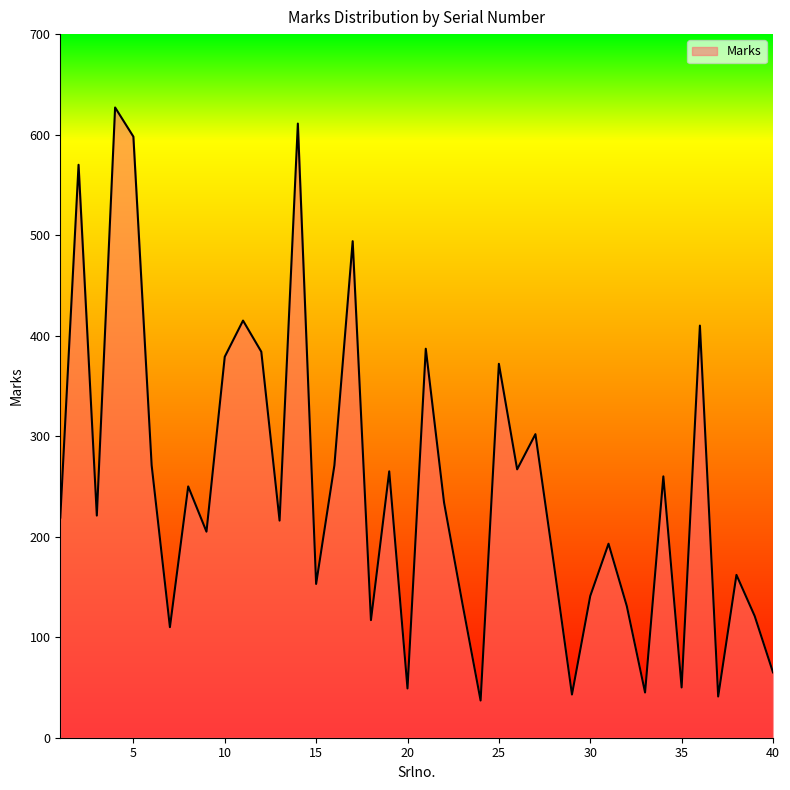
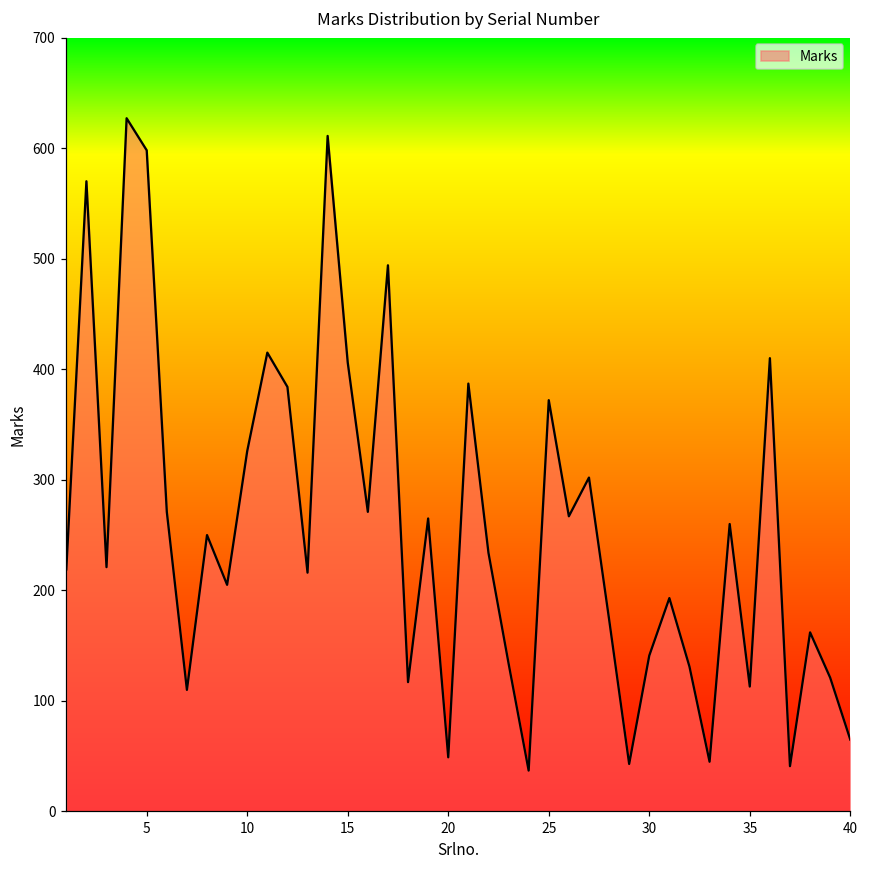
  {
    "5": 598,
-   "10": 379,
-   "15": 153,
+   "10": 326,
+   "15": 406,
    "20": 49,
    "25": 372,
    "30": 141,
-   "35": 50,
+   "35": 113,
    "40": 65
  }
